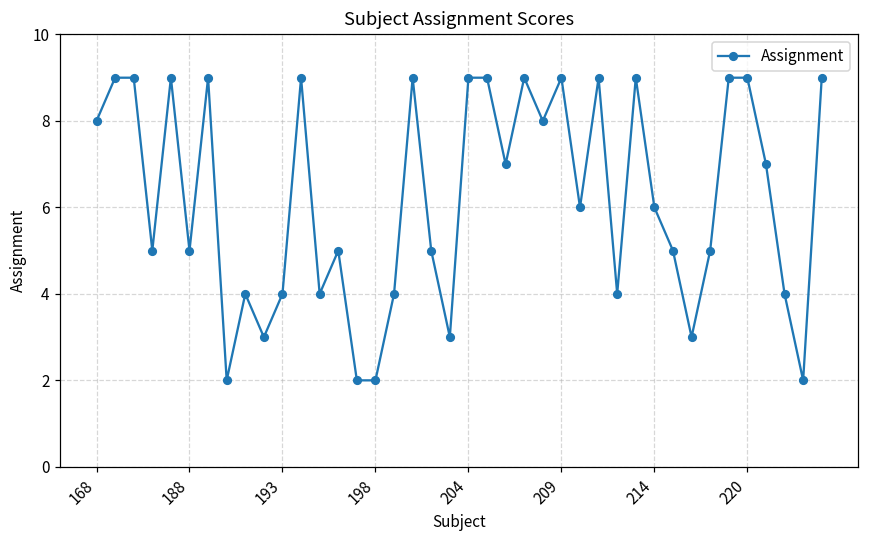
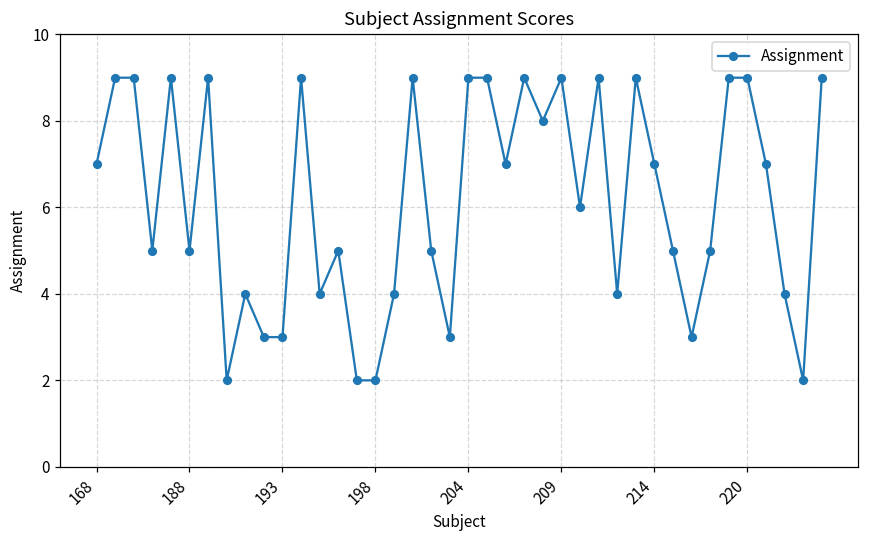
  {
-   "168": 8,
+   "168": 7,
    "188": 5,
-   "193": 4,
+   "193": 3,
    "198": 2,
    "204": 9,
    "209": 9,
-   "214": 6,
+   "214": 7,
    "220": 9
  }
